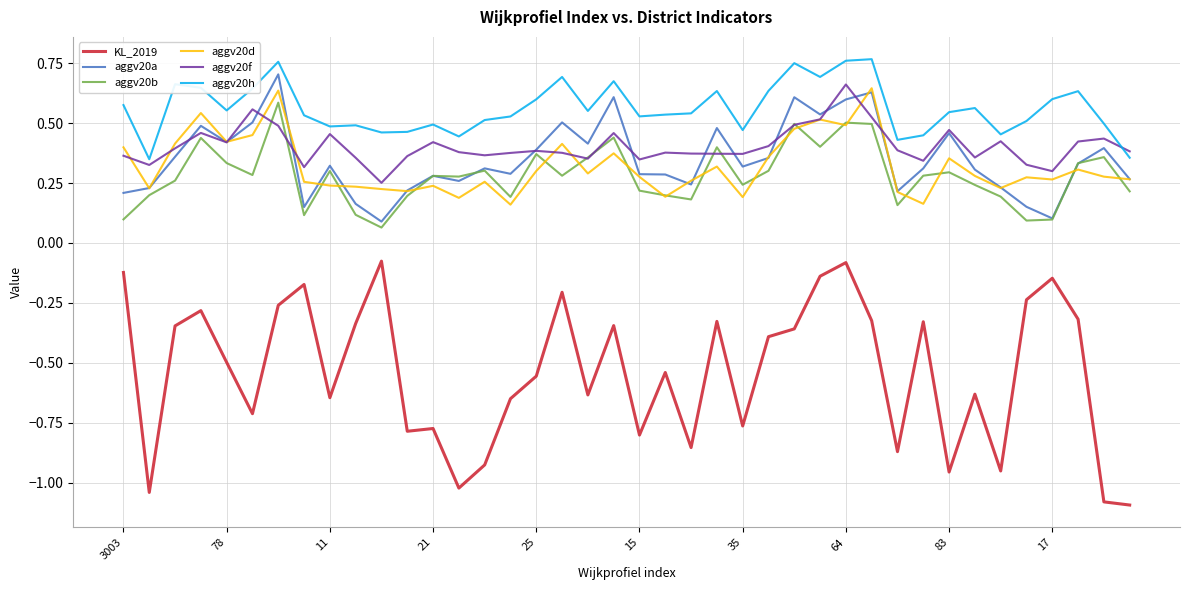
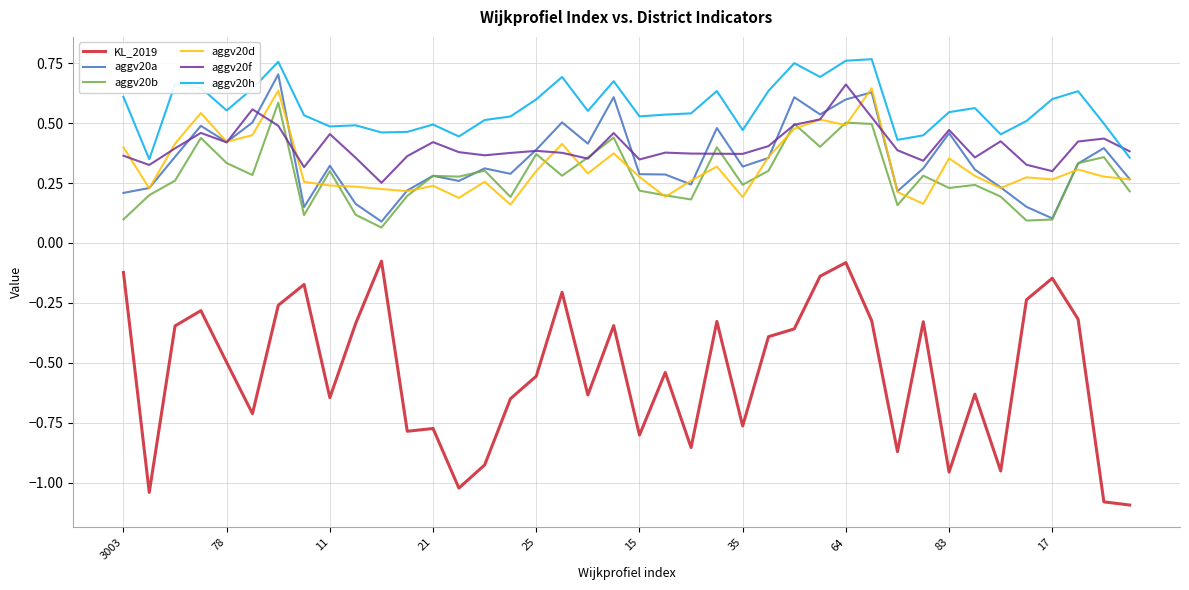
  {
    "KL_2019": {
      "3003": -0.12,
      "78": -0.50,
      "64": -0.08,
      "83": -0.95
    },
    "aggv20a": {
      "3003": 0.21,
      "64": 0.60,
      "83": 0.46
    },
    "aggv20b": {
      "3003": 0.10,
      "78": 0.33,
      "64": 0.50,
-     "83": 0.29
+     "83": 0.23
    },
    "aggv20d": {
      "3003": 0.40,
      "64": 0.49,
      "83": 0.35
    },
    "aggv20f": {
      "3003": 0.36,
      "64": 0.66,
      "83": 0.47
    },
    "aggv20h": {
-     "3003": 0.57,
+     "3003": 0.61,
      "78": 0.55,
      "64": 0.76,
      "83": 0.55
    }
  }
